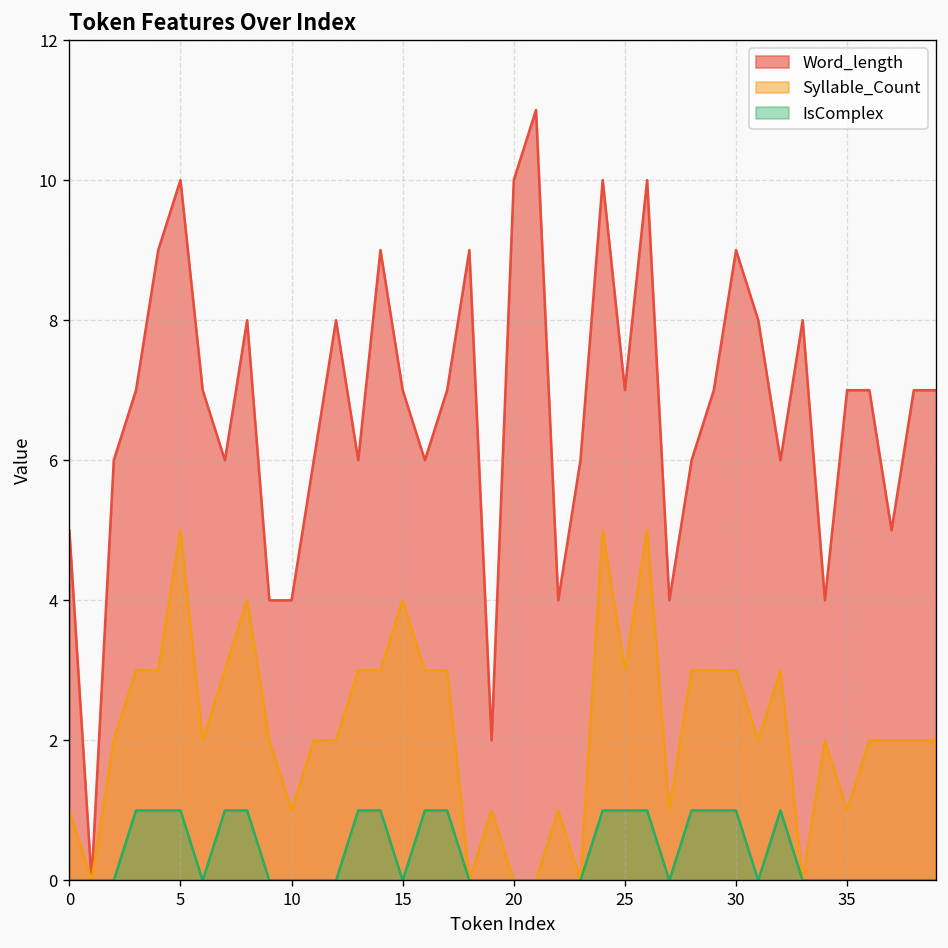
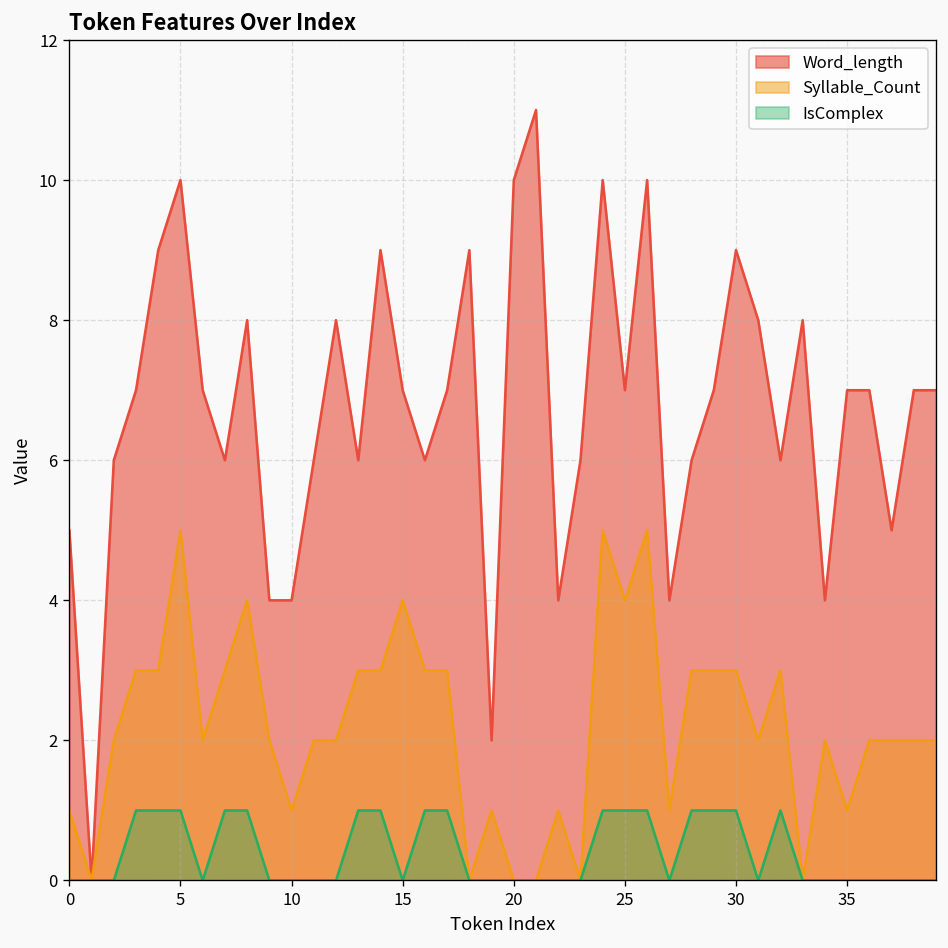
  {
    "Word_length": {
      "0": 5,
      "5": 10,
      "10": 4,
      "15": 7,
      "20": 10,
      "25": 7,
      "30": 9,
      "35": 7
    },
    "Syllable_Count": {
      "0": 1,
      "5": 5,
      "10": 1,
      "15": 4,
-     "25": 3,
+     "25": 4,
      "30": 3,
      "35": 1
    },
    "IsComplex": {
      "0": 0,
      "5": 1,
      "10": 0,
      "15": 0,
      "25": 1,
      "30": 1,
      "35": 0
    }
  }
